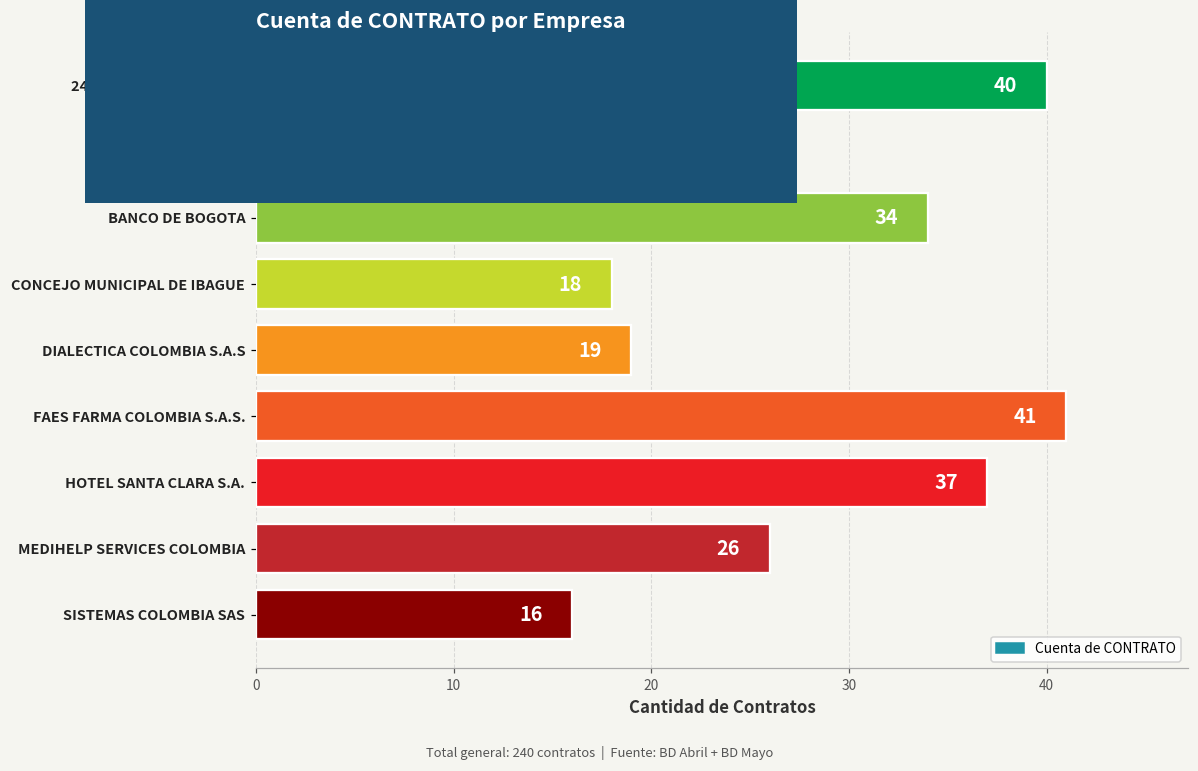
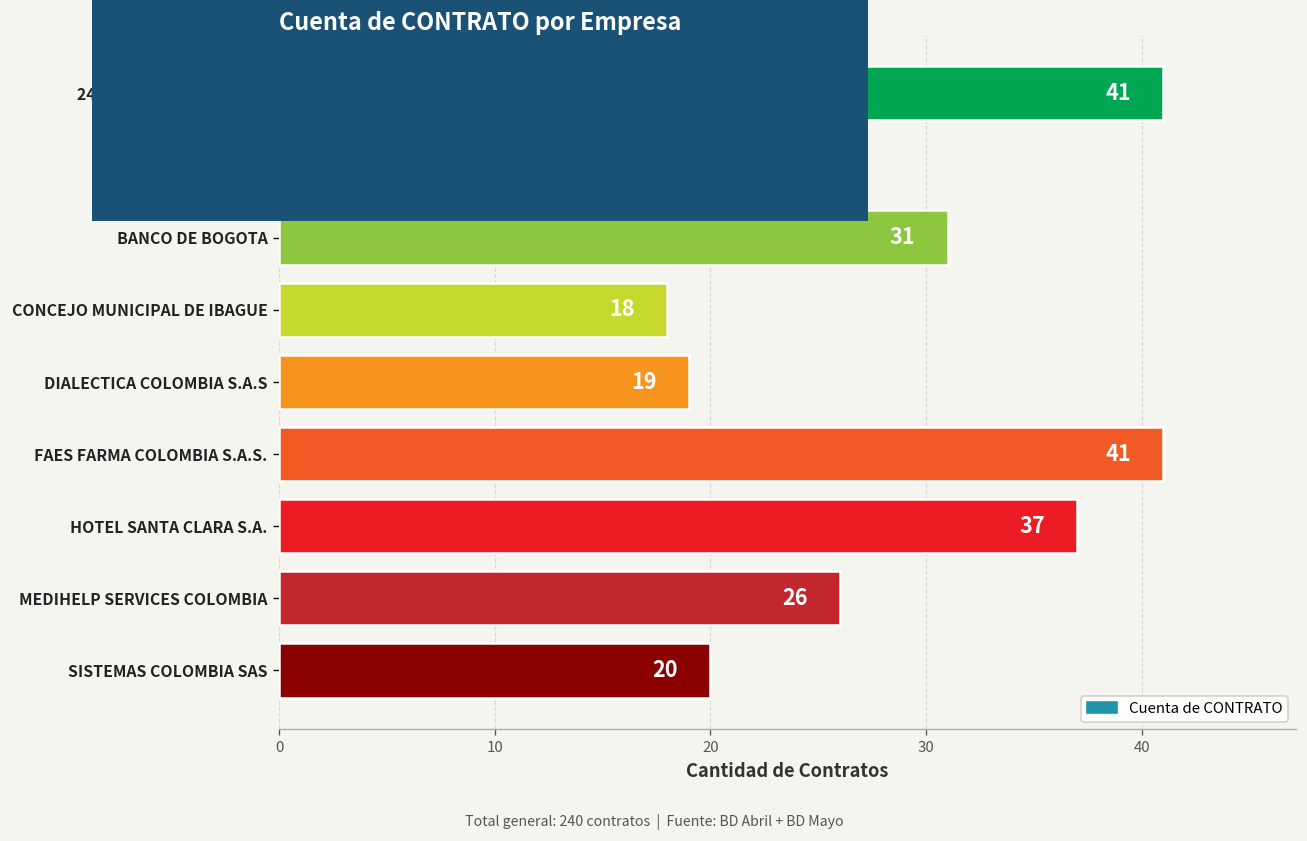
  {
-   "24-7 INTOUCH COL S.A.S": 40,
-   "BANCO DE BOGOTA": 34,
+   "24-7 INTOUCH COL S.A.S": 41,
+   "BANCO DE BOGOTA": 31,
    "CONCEJO MUNICIPAL DE IBAGUE": 18,
    "DIALECTICA COLOMBIA S.A.S": 19,
    "FAES FARMA COLOMBIA S.A.S.": 41,
    "HOTEL SANTA CLARA S.A.": 37,
    "MEDIHELP SERVICES COLOMBIA": 26,
-   "SISTEMAS COLOMBIA SAS": 16
+   "SISTEMAS COLOMBIA SAS": 20
  }
